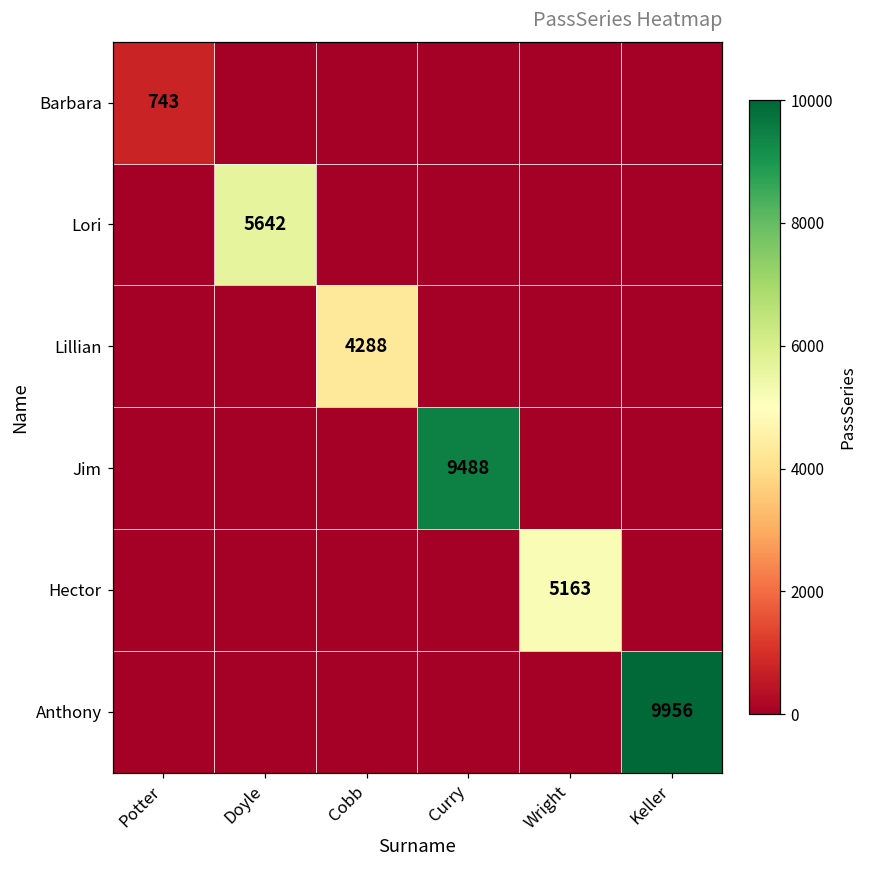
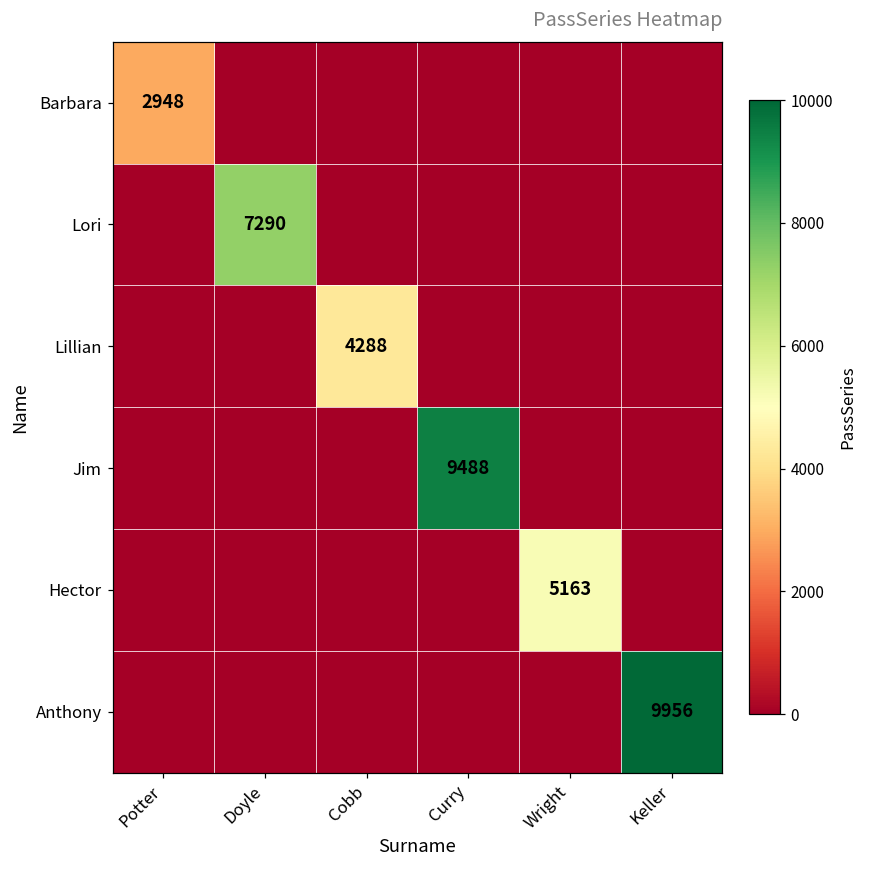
  {
    "Barbara": {
-     "Potter": 743
+     "Potter": 2948
    },
    "Lori": {
-     "Doyle": 5642
+     "Doyle": 7290
    },
    "Lillian": {
      "Cobb": 4288
    },
    "Jim": {
      "Curry": 9488
    },
    "Hector": {
      "Wright": 5163
    },
    "Anthony": {
      "Keller": 9956
    }
  }
